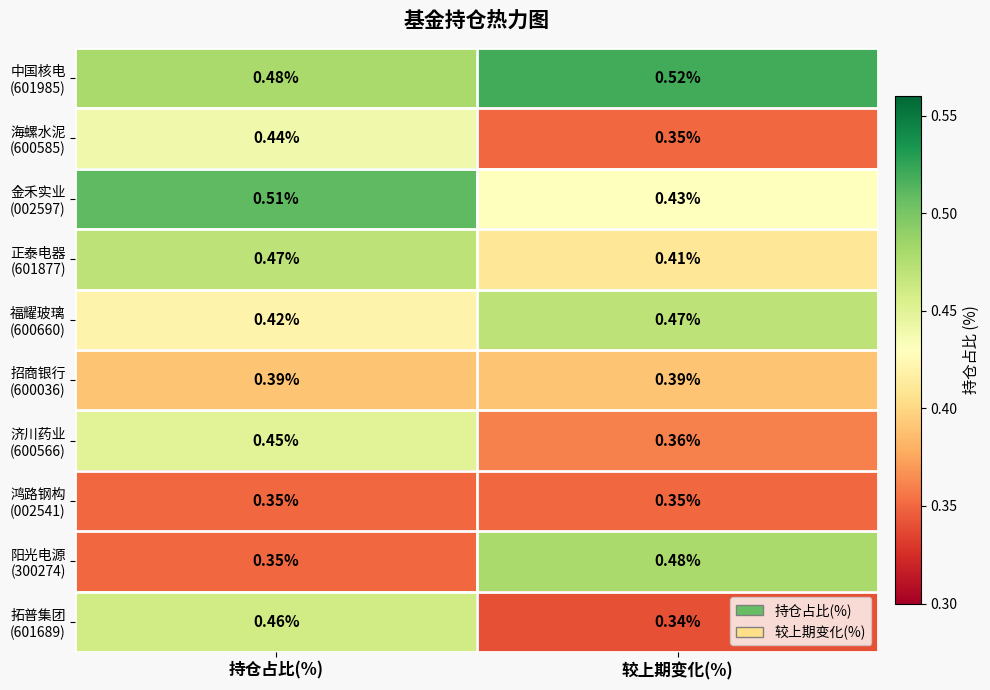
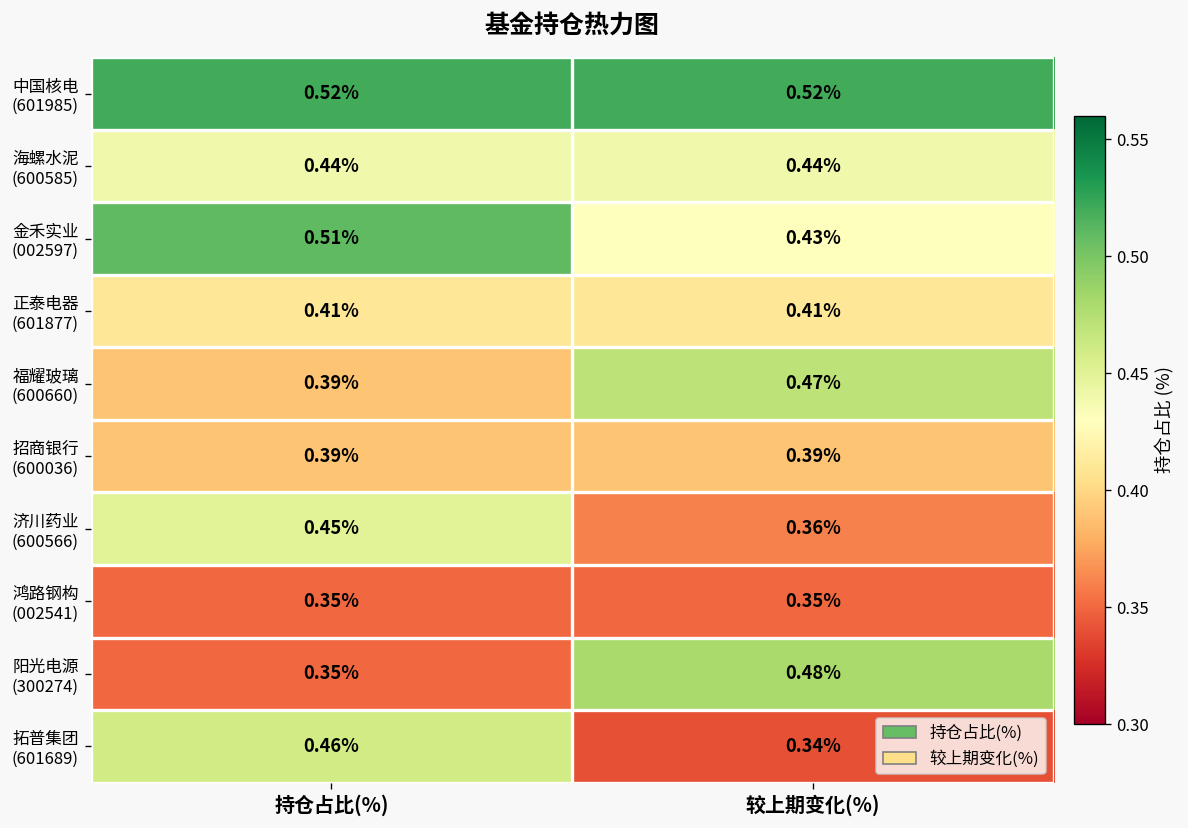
  {
    "中国核电 (601985)": {
-     "持仓占比(%)": "0.48%",
+     "持仓占比(%)": "0.52%",
      "较上期变化(%)": "0.52%"
    },
    "海螺水泥 (600585)": {
      "持仓占比(%)": "0.44%",
-     "较上期变化(%)": "0.35%"
+     "较上期变化(%)": "0.44%"
    },
    "金禾实业 (002597)": {
      "持仓占比(%)": "0.51%",
      "较上期变化(%)": "0.43%"
    },
    "正泰电器 (601877)": {
-     "持仓占比(%)": "0.47%",
+     "持仓占比(%)": "0.41%",
      "较上期变化(%)": "0.41%"
    },
    "福耀玻璃 (600660)": {
-     "持仓占比(%)": "0.42%",
+     "持仓占比(%)": "0.39%",
      "较上期变化(%)": "0.47%"
    },
    "招商银行 (600036)": {
      "持仓占比(%)": "0.39%",
      "较上期变化(%)": "0.39%"
    },
    "济川药业 (600566)": {
      "持仓占比(%)": "0.45%",
      "较上期变化(%)": "0.36%"
    },
    "鸿路钢构 (002541)": {
      "持仓占比(%)": "0.35%",
      "较上期变化(%)": "0.35%"
    },
    "阳光电源 (300274)": {
      "持仓占比(%)": "0.35%",
      "较上期变化(%)": "0.48%"
    },
    "拓普集团 (601689)": {
      "持仓占比(%)": "0.46%",
      "较上期变化(%)": "0.34%"
    }
  }
